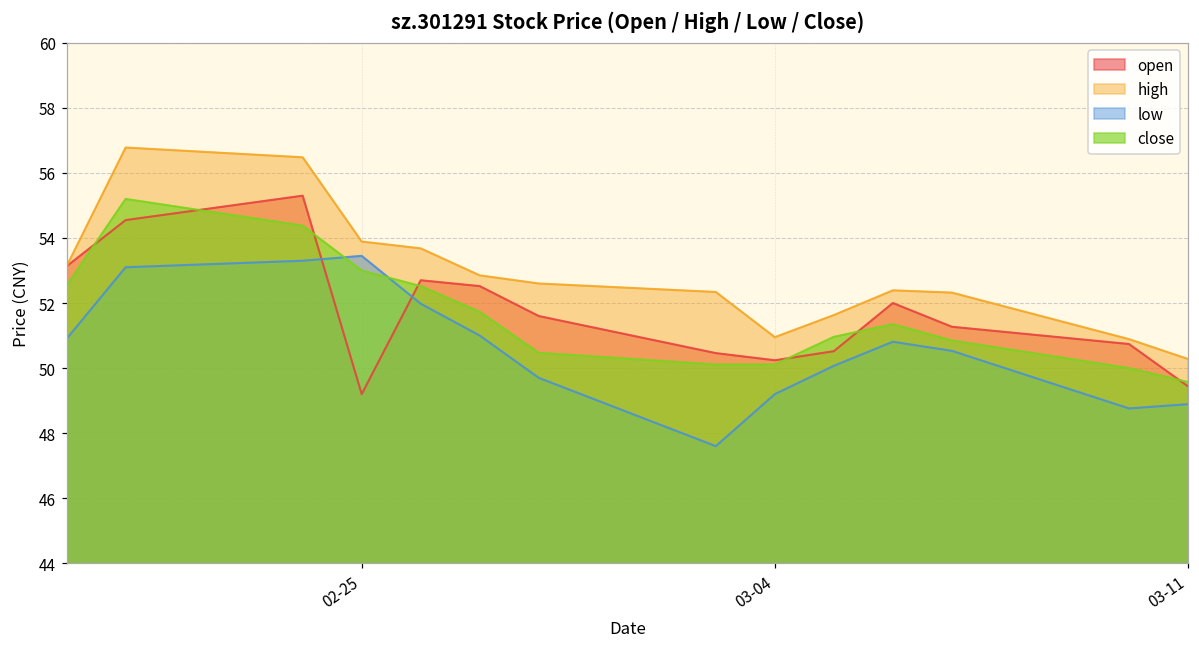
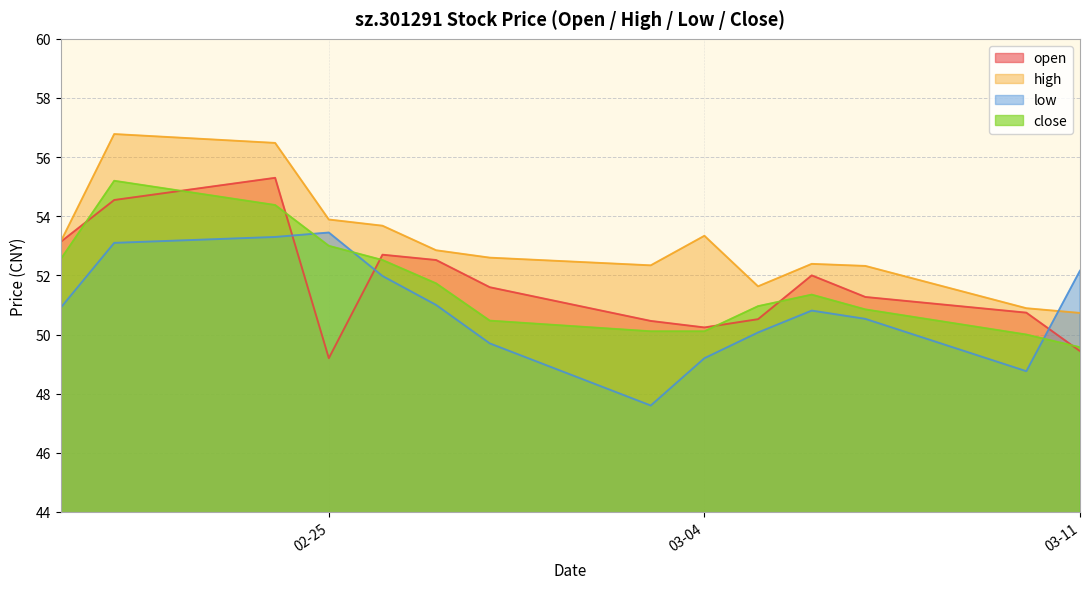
  {
    "open": {
      "02-25": 49.2,
      "03-04": 50.2,
      "03-11": 49.4
    },
    "high": {
      "02-25": 53.9,
-     "03-04": 51.0,
-     "03-11": 50.3
+     "03-04": 53.3,
+     "03-11": 50.7
    },
    "low": {
      "02-25": 53.5,
      "03-04": 49.2,
-     "03-11": 48.9
+     "03-11": 52.2
    },
    "close": {
      "02-25": 53.0,
      "03-04": 50.1,
      "03-11": 49.6
    }
  }
